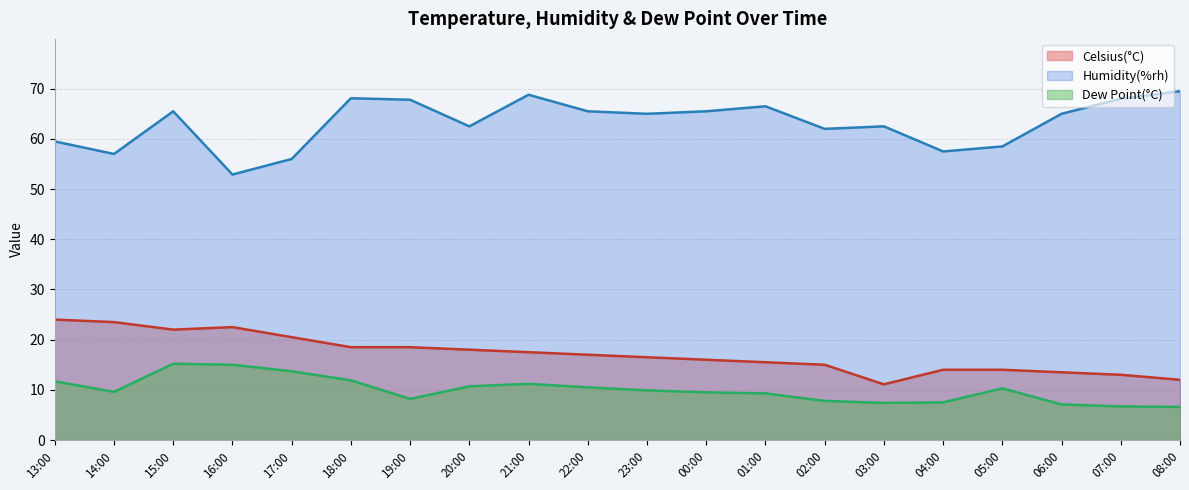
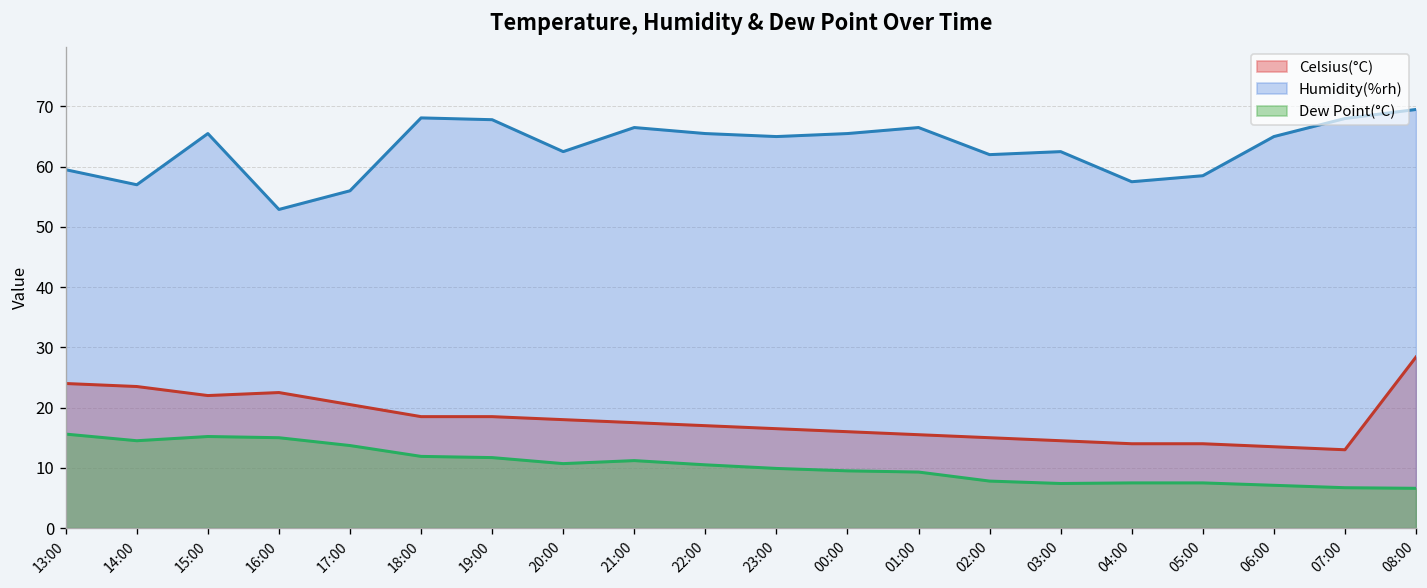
  {
    "Celsius(°C)": {
      "13:00": 24,
      "14:00": 24,
      "15:00": 22,
      "16:00": 23,
      "17:00": 21,
      "18:00": 19,
      "19:00": 19,
      "20:00": 18,
      "21:00": 18,
      "22:00": 17,
      "23:00": 17,
      "00:00": 16,
      "01:00": 16,
      "02:00": 15,
-     "03:00": 11,
+     "03:00": 15,
      "04:00": 14,
      "05:00": 14,
      "06:00": 14,
      "07:00": 13,
-     "08:00": 12
+     "08:00": 28
    },
    "Humidity(%rh)": {
      "13:00": 60,
      "14:00": 57,
      "15:00": 66,
      "16:00": 53,
      "17:00": 56,
      "18:00": 68,
      "19:00": 68,
      "20:00": 63,
-     "21:00": 69,
+     "21:00": 67,
      "22:00": 66,
      "23:00": 65,
      "00:00": 66,
      "01:00": 67,
      "02:00": 62,
      "03:00": 63,
      "04:00": 58,
      "05:00": 59,
      "06:00": 65,
      "08:00": 70
    },
    "Dew Point(°C)": {
-     "13:00": 12,
-     "14:00": 10,
+     "13:00": 16,
+     "14:00": 15,
      "15:00": 15,
      "16:00": 15,
      "17:00": 14,
      "18:00": 12,
-     "19:00": 8,
+     "19:00": 12,
      "20:00": 11,
      "21:00": 11,
      "22:00": 11,
      "23:00": 10,
      "00:00": 10,
      "01:00": 9,
      "02:00": 8,
      "03:00": 7,
      "04:00": 8,
-     "05:00": 10,
+     "05:00": 8,
      "06:00": 7,
      "07:00": 7,
      "08:00": 7
    }
  }
